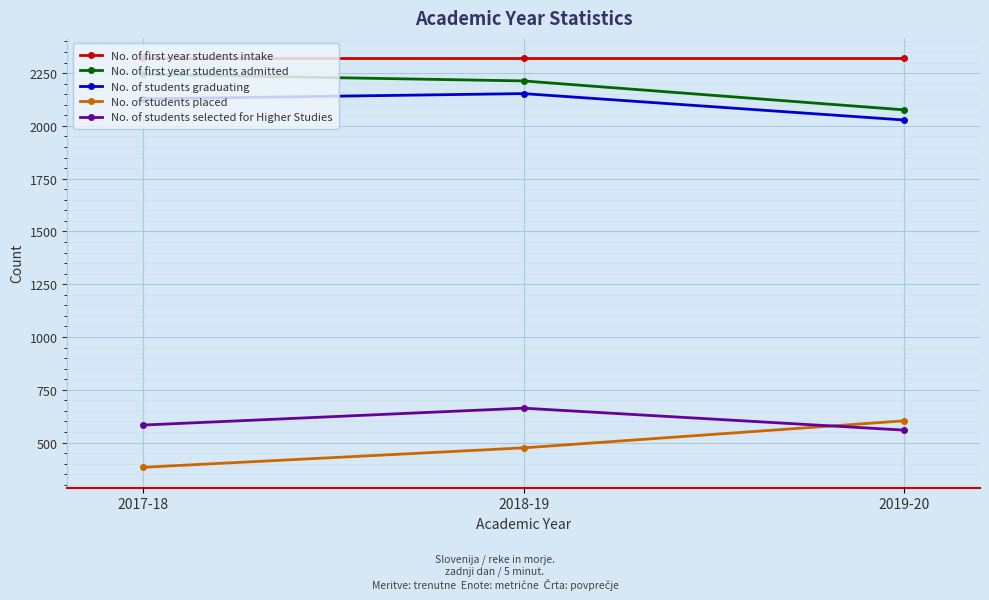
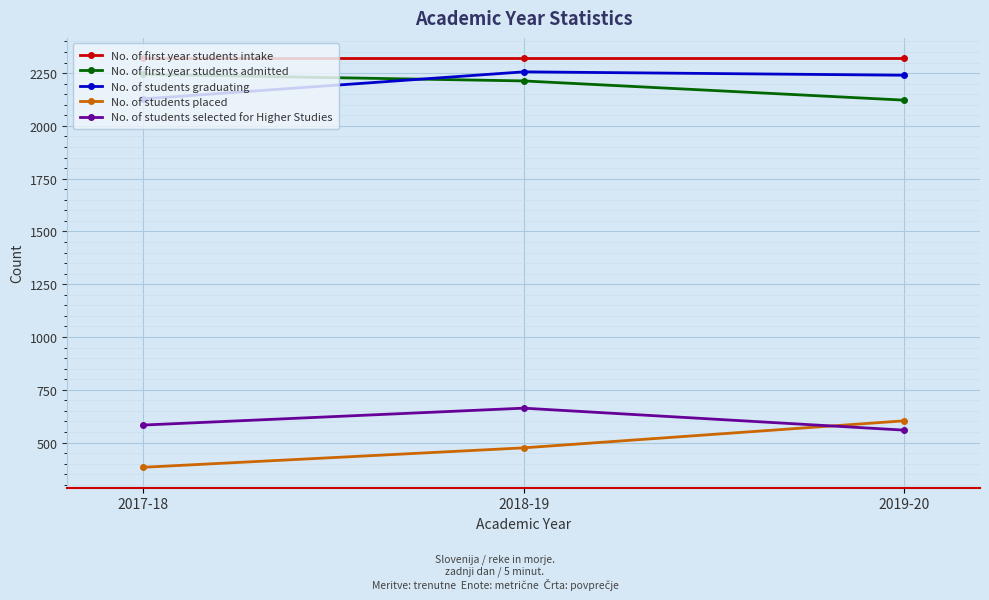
  {
    "No. of first year students intake": {
      "2018-19": 2320,
      "2019-20": 2320
    },
    "No. of first year students admitted": {
      "2018-19": 2210,
-     "2019-20": 2080
+     "2019-20": 2120
    },
    "No. of students graduating": {
-     "2018-19": 2150,
-     "2019-20": 2030
+     "2018-19": 2260,
+     "2019-20": 2240
    },
    "No. of students placed": {
      "2017-18": 380,
      "2018-19": 480,
      "2019-20": 600
    },
    "No. of students selected for Higher Studies": {
      "2017-18": 580,
      "2018-19": 660,
      "2019-20": 560
    }
  }
